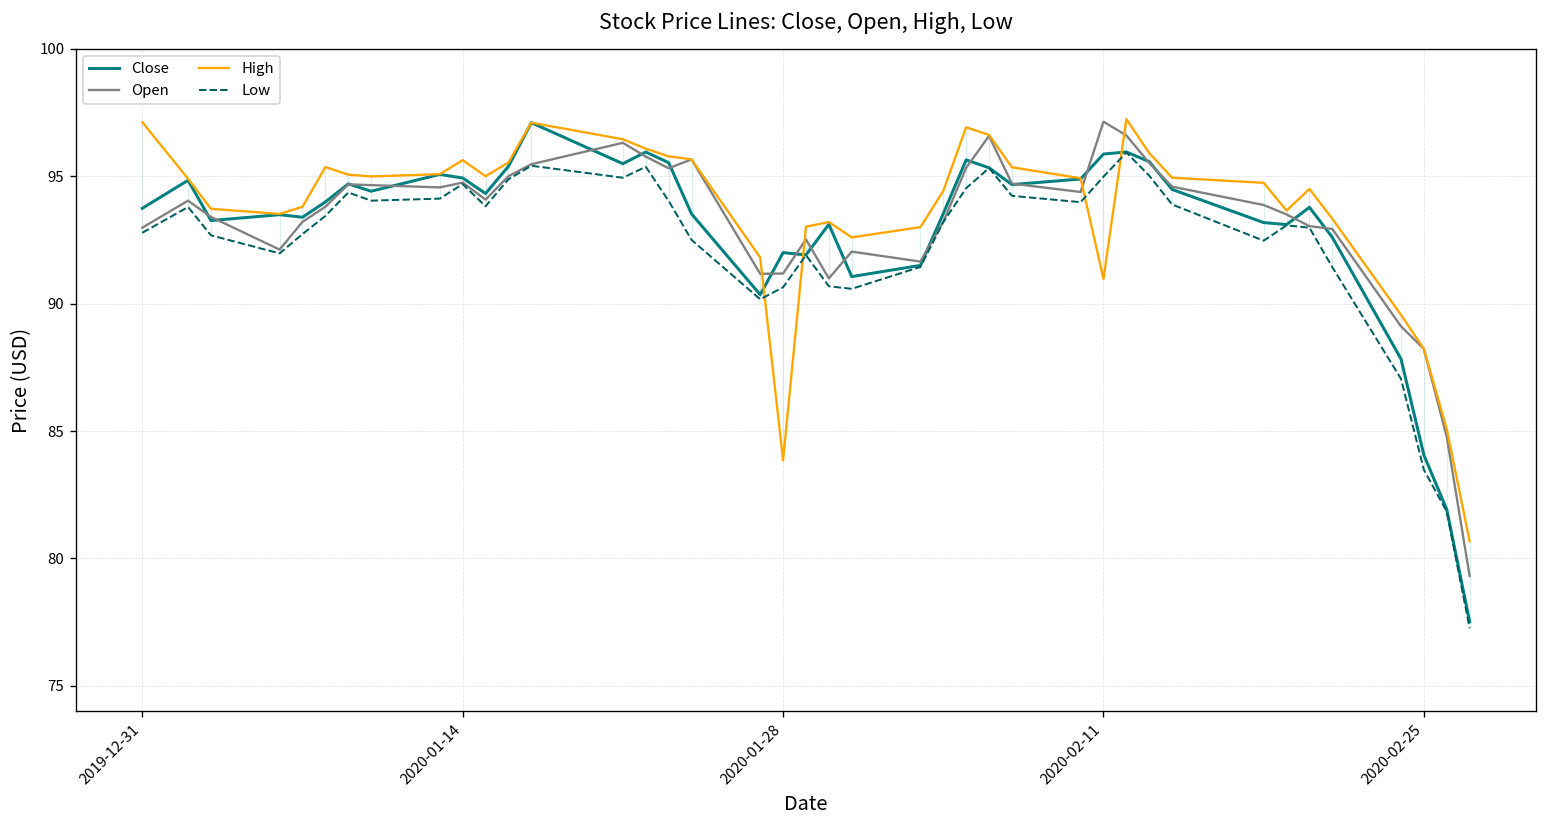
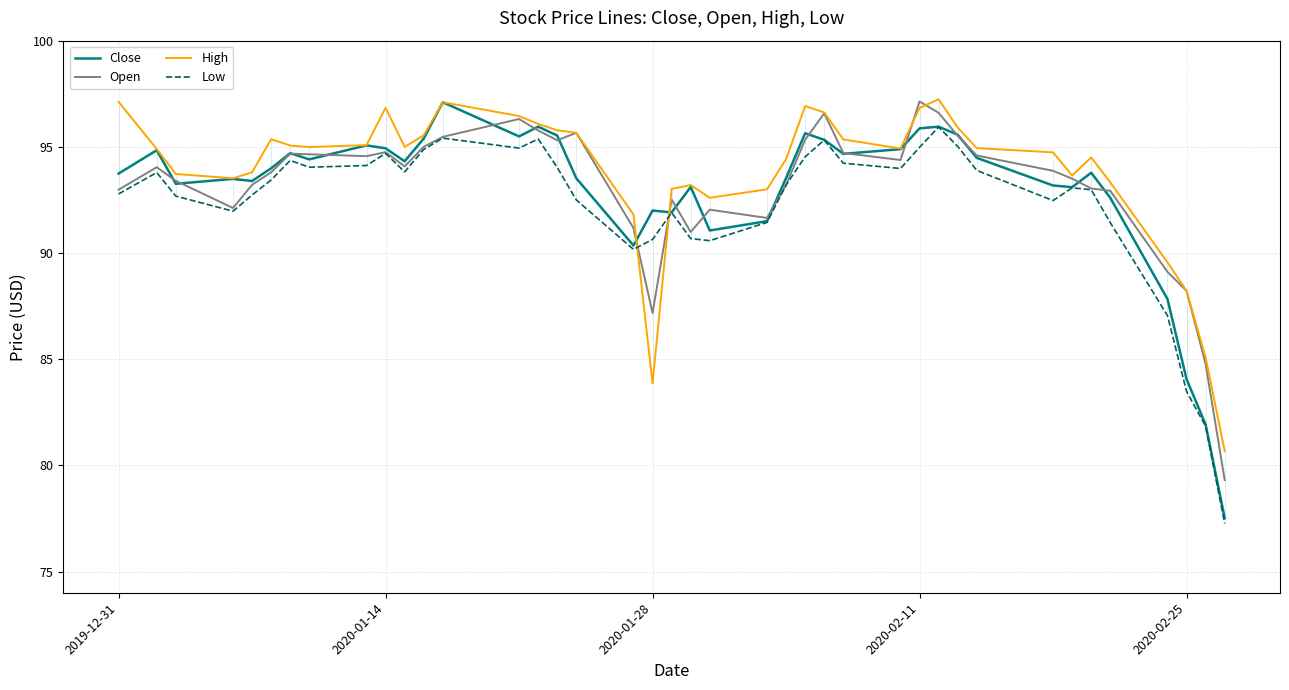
  {
    "Open": {
      "2019-12-31": 93.0,
-     "2020-01-28": 91.2,
+     "2020-01-28": 87.2,
      "2020-02-11": 97.1
    },
    "High": {
      "2019-12-31": 97.1,
-     "2020-01-14": 95.6,
+     "2020-01-14": 96.8,
      "2020-01-28": 83.9,
-     "2020-02-11": 91.0
+     "2020-02-11": 96.8
    }
  }
